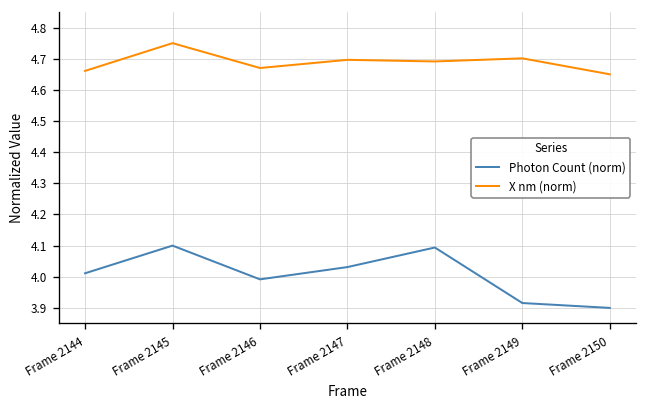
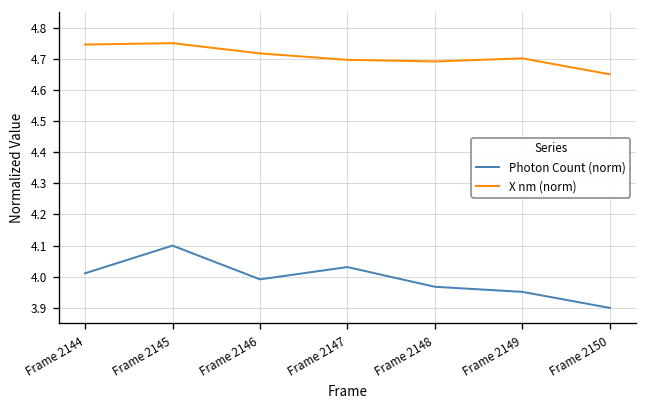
  {
    "Photon Count (norm)": {
      "Frame 2144": 4.01,
      "Frame 2145": 4.10,
      "Frame 2146": 3.99,
      "Frame 2147": 4.03,
-     "Frame 2148": 4.09,
-     "Frame 2149": 3.92,
+     "Frame 2148": 3.97,
+     "Frame 2149": 3.95,
      "Frame 2150": 3.90
    },
    "X nm (norm)": {
-     "Frame 2144": 4.66,
+     "Frame 2144": 4.75,
      "Frame 2145": 4.75,
-     "Frame 2146": 4.67,
+     "Frame 2146": 4.72,
      "Frame 2147": 4.70,
      "Frame 2148": 4.69,
      "Frame 2149": 4.70,
      "Frame 2150": 4.65
    }
  }
